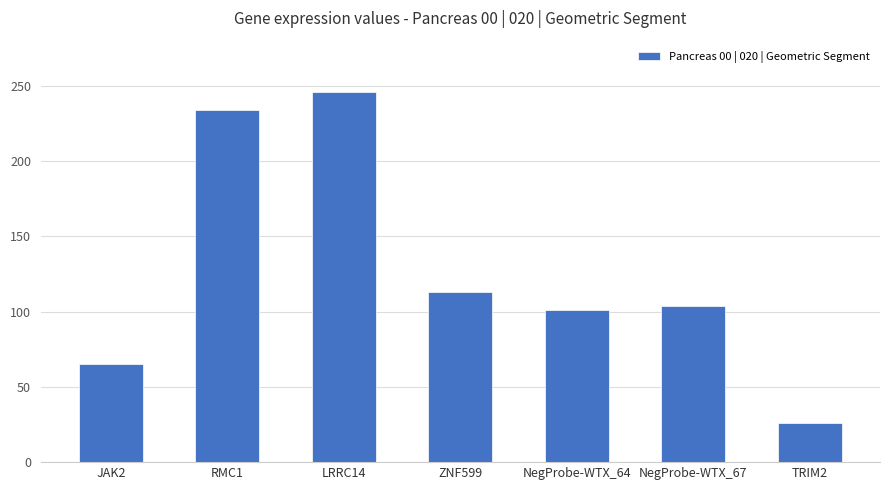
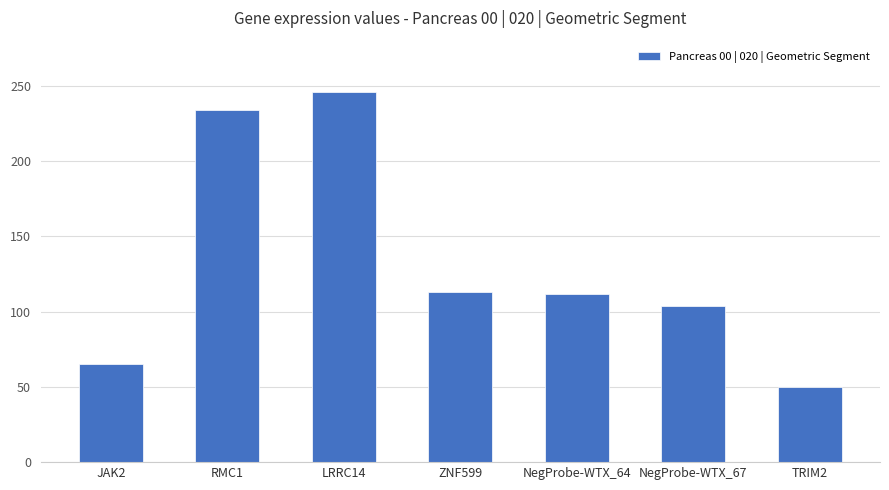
  {
    "JAK2": 65,
    "RMC1": 234,
    "LRRC14": 246,
    "ZNF599": 113,
-   "NegProbe-WTX_64": 101,
+   "NegProbe-WTX_64": 112,
    "NegProbe-WTX_67": 104,
-   "TRIM2": 26
+   "TRIM2": 50
  }
